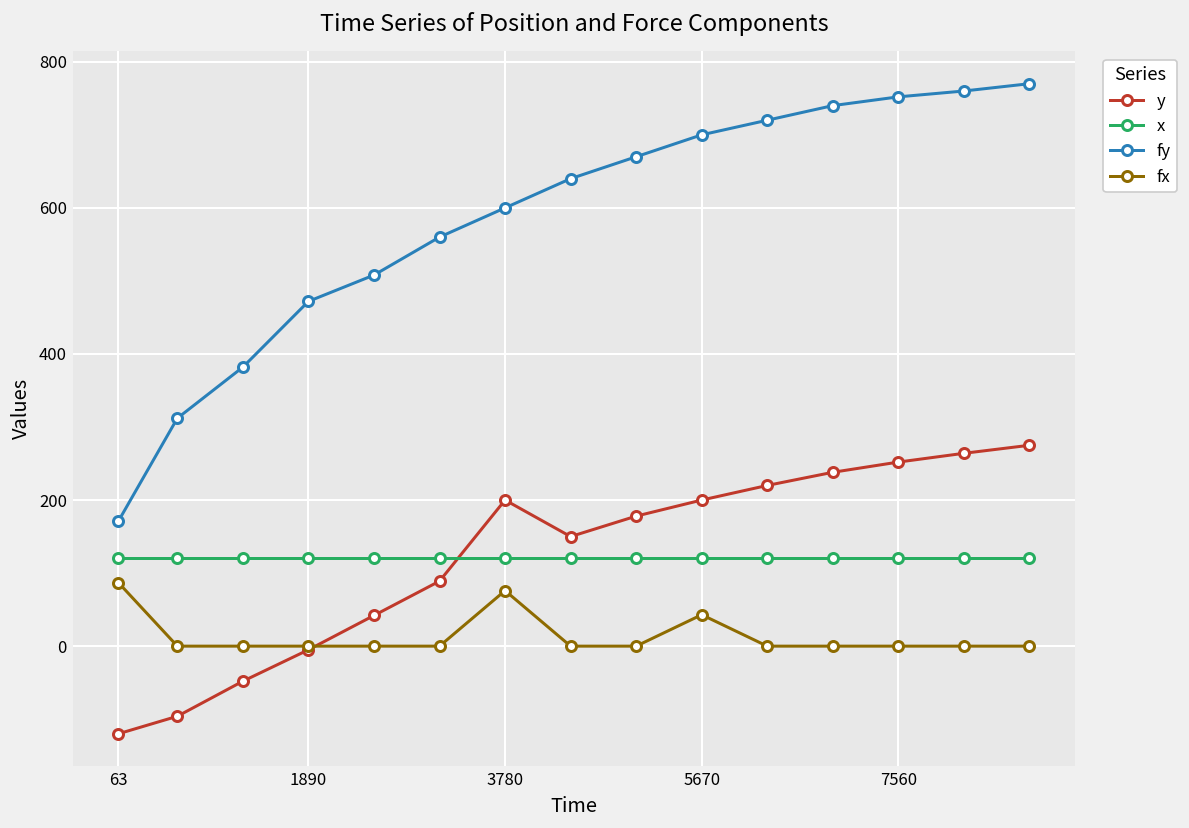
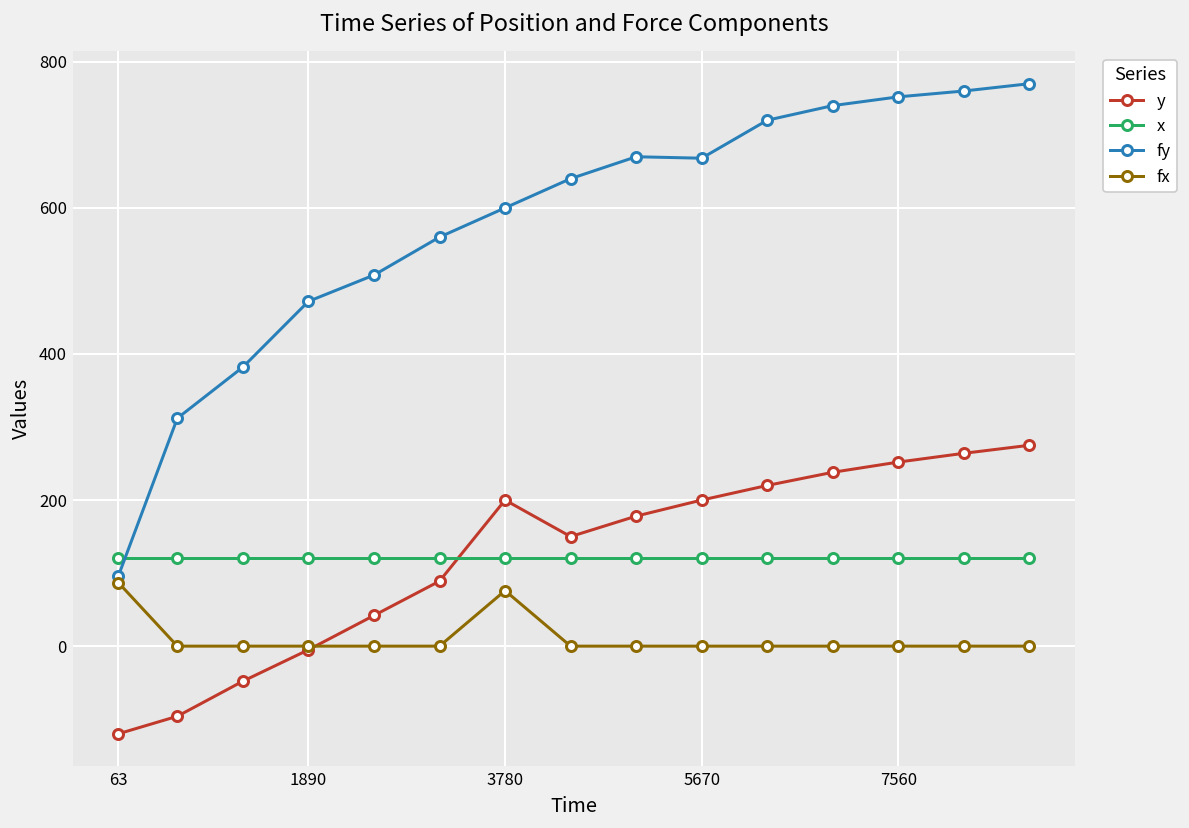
  {
    "y": {
      "63": -120,
      "1890": -10,
      "3780": 200,
      "5670": 200,
      "7560": 250
    },
    "x": {
      "63": 120,
      "1890": 120,
      "3780": 120,
      "5670": 120,
      "7560": 120
    },
    "fy": {
-     "63": 170,
+     "63": 100,
      "1890": 470,
      "3780": 600,
-     "5670": 700,
+     "5670": 670,
      "7560": 750
    },
    "fx": {
      "63": 90,
      "1890": 0,
      "3780": 80,
-     "5670": 40,
+     "5670": 0,
      "7560": 0
    }
  }
